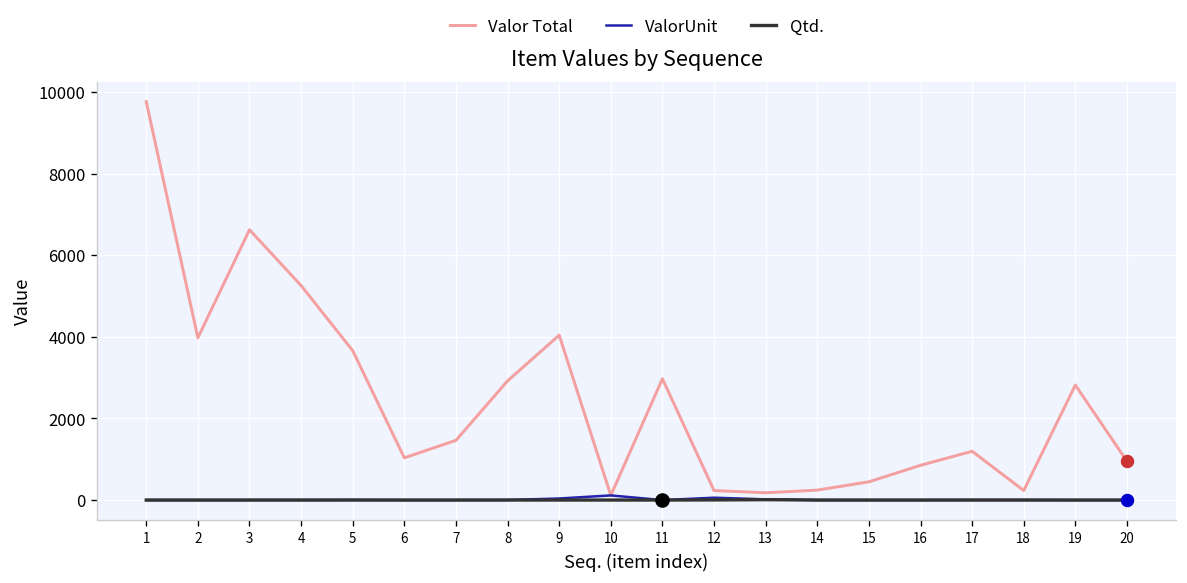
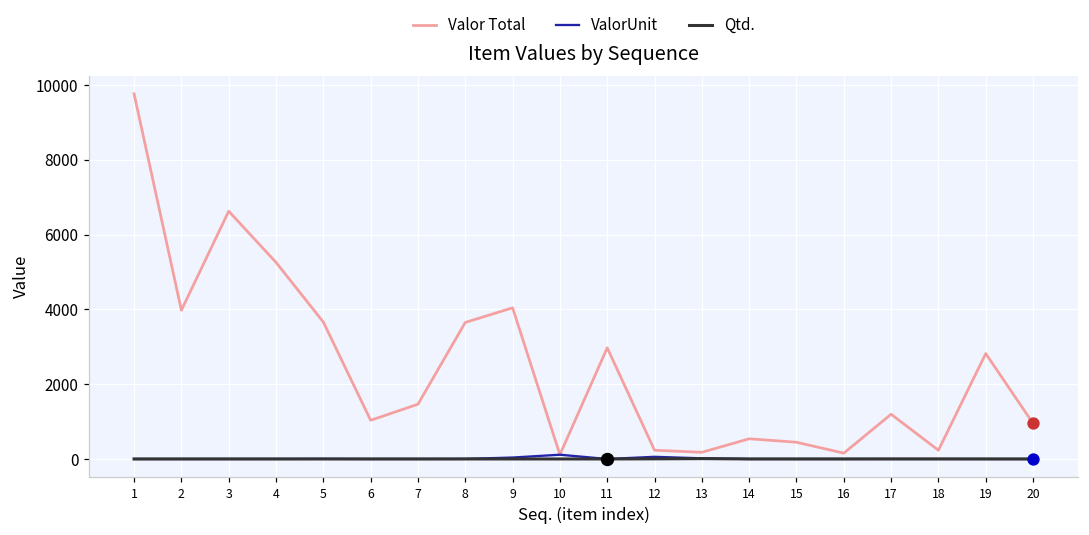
  {
    "Valor Total": {
      "1": 9800,
      "2": 4000,
      "3": 6600,
      "4": 5300,
      "5": 3700,
      "6": 1000,
      "7": 1500,
-     "8": 2900,
+     "8": 3700,
      "9": 4000,
      "11": 3000,
      "12": 200,
      "13": 200,
-     "14": 200,
+     "14": 500,
      "15": 400,
-     "16": 900,
+     "16": 200,
      "17": 1200,
      "18": 200,
      "19": 2800
    },
    "Qtd.": {
      "10": 0
    }
  }
